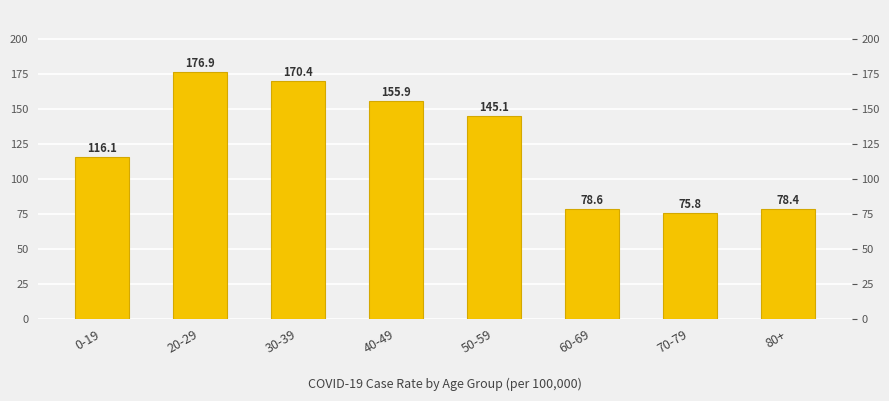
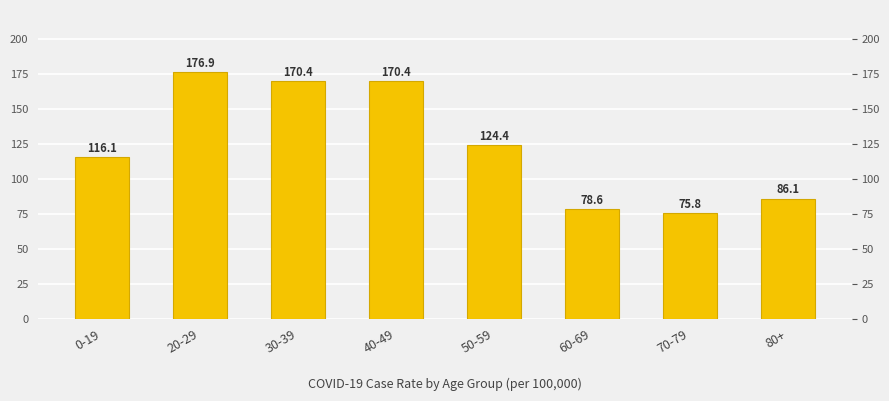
  {
    "0-19": 116.1,
    "20-29": 176.9,
    "30-39": 170.4,
-   "40-49": 155.9,
-   "50-59": 145.1,
+   "40-49": 170.4,
+   "50-59": 124.4,
    "60-69": 78.6,
    "70-79": 75.8,
-   "80+": 78.4
+   "80+": 86.1
  }
